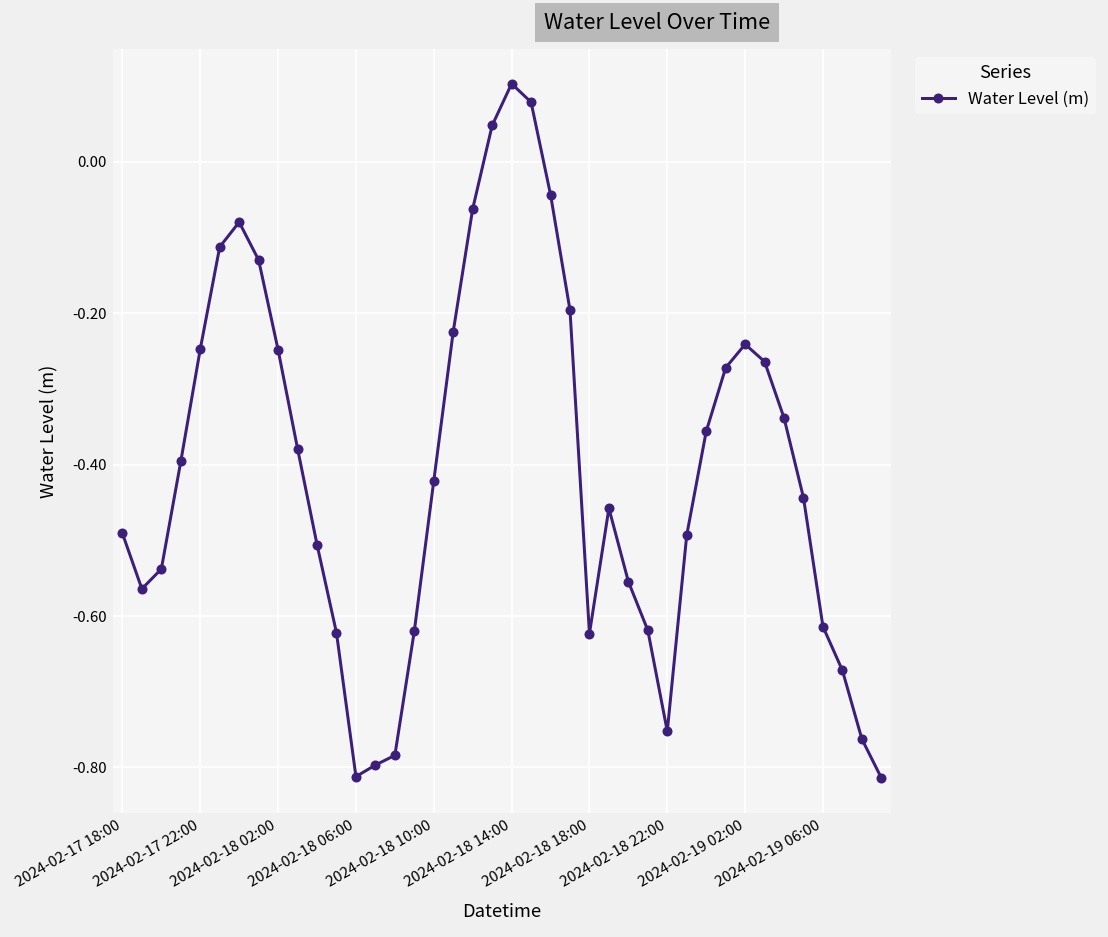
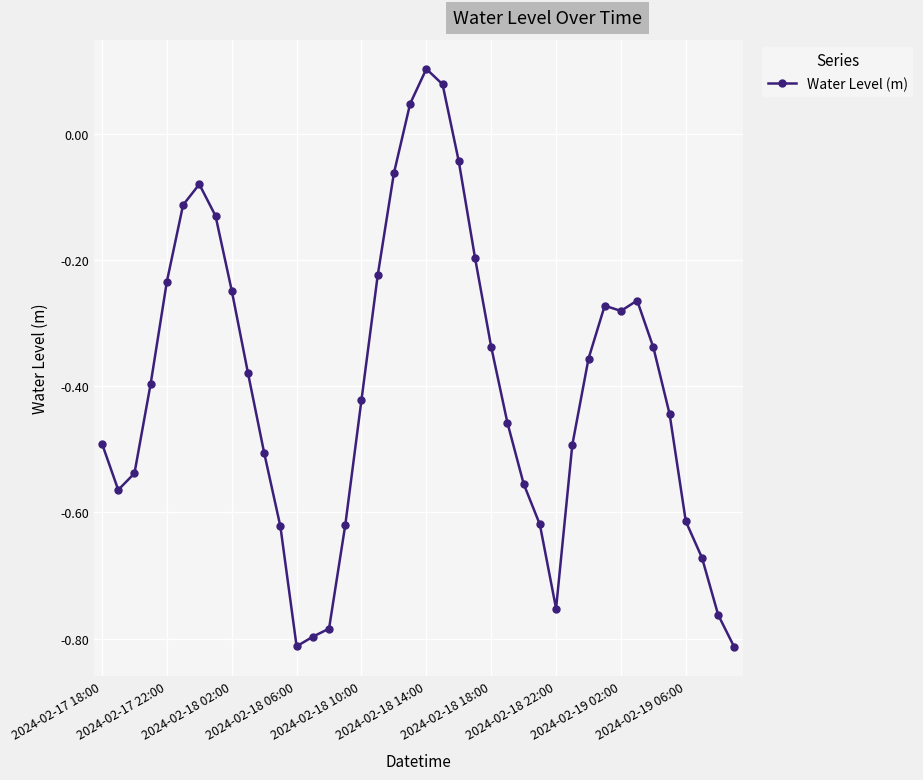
  {
    "2024-02-17 18:00": -0.49,
-   "2024-02-17 22:00": -0.25,
+   "2024-02-17 22:00": -0.23,
    "2024-02-18 02:00": -0.25,
    "2024-02-18 06:00": -0.81,
    "2024-02-18 10:00": -0.42,
    "2024-02-18 14:00": 0.10,
-   "2024-02-18 18:00": -0.62,
+   "2024-02-18 18:00": -0.34,
    "2024-02-18 22:00": -0.75,
-   "2024-02-19 02:00": -0.24,
+   "2024-02-19 02:00": -0.28,
    "2024-02-19 06:00": -0.61
  }
